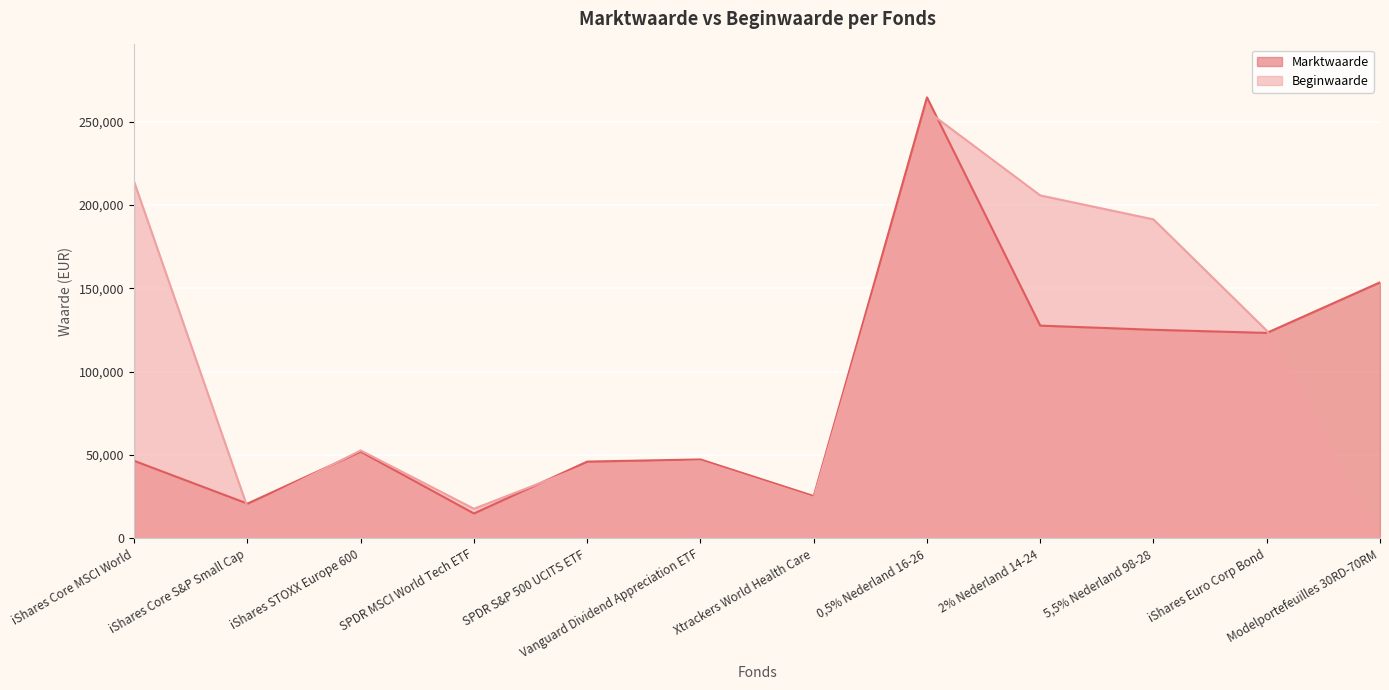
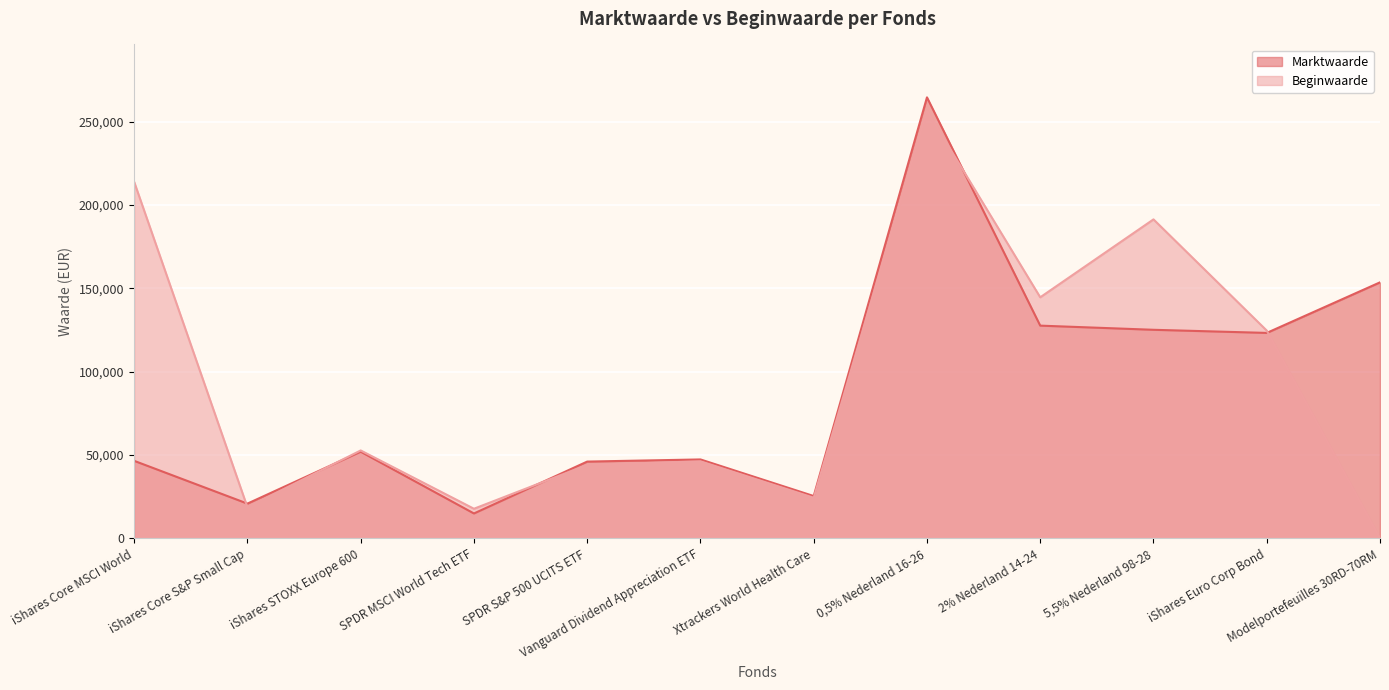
  {
    "Marktwaarde": {
      "iShares Core MSCI World": "46,000",
      "iShares Core S&P Small Cap": "21,000",
      "SPDR MSCI World Tech ETF": "15,000",
      "SPDR S&P 500 UCITS ETF": "46,000",
      "0,5% Nederland 16-26": "265,000",
      "2% Nederland 14-24": "128,000",
      "5,5% Nederland 98-28": "125,000",
      "Modelportefeuilles 30RD-70RM": "154,000"
    },
    "Beginwaarde": {
      "iShares Core MSCI World": "214,000",
      "iShares Core S&P Small Cap": "19,000",
      "SPDR MSCI World Tech ETF": "18,000",
      "SPDR S&P 500 UCITS ETF": "44,000",
      "0,5% Nederland 16-26": "257,000",
-     "2% Nederland 14-24": "206,000",
+     "2% Nederland 14-24": "145,000",
      "5,5% Nederland 98-28": "191,000",
      "Modelportefeuilles 30RD-70RM": "0"
    }
  }
